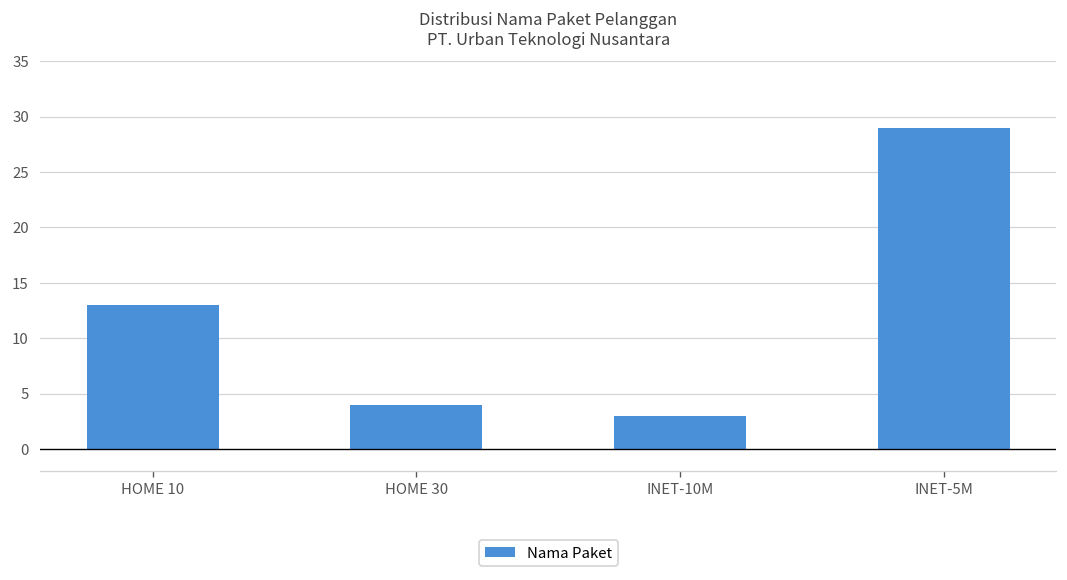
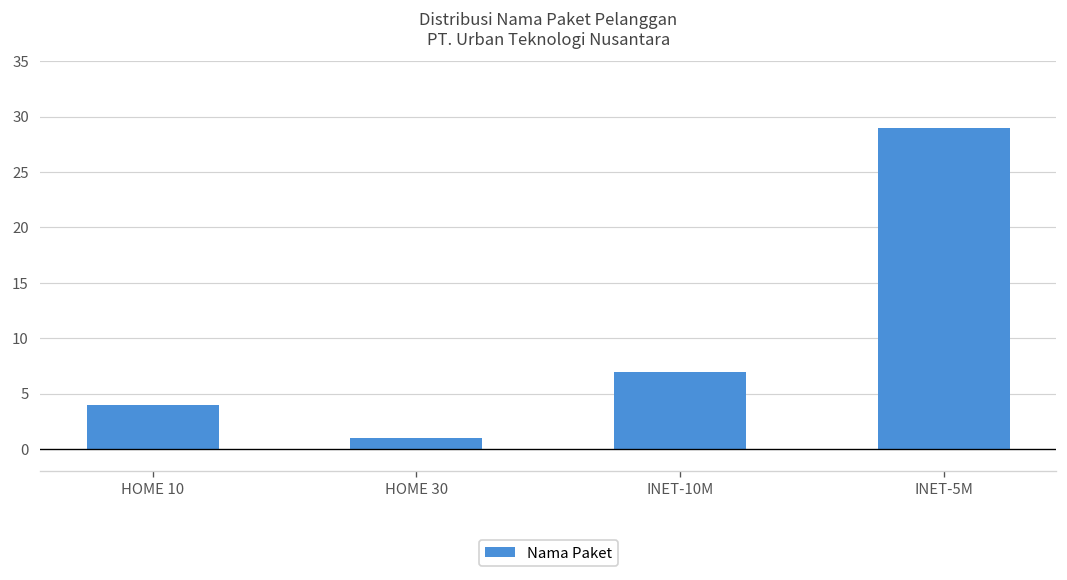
  {
-   "HOME 10": 13,
-   "HOME 30": 4,
-   "INET-10M": 3,
+   "HOME 10": 4,
+   "HOME 30": 1,
+   "INET-10M": 7,
    "INET-5M": 29
  }
